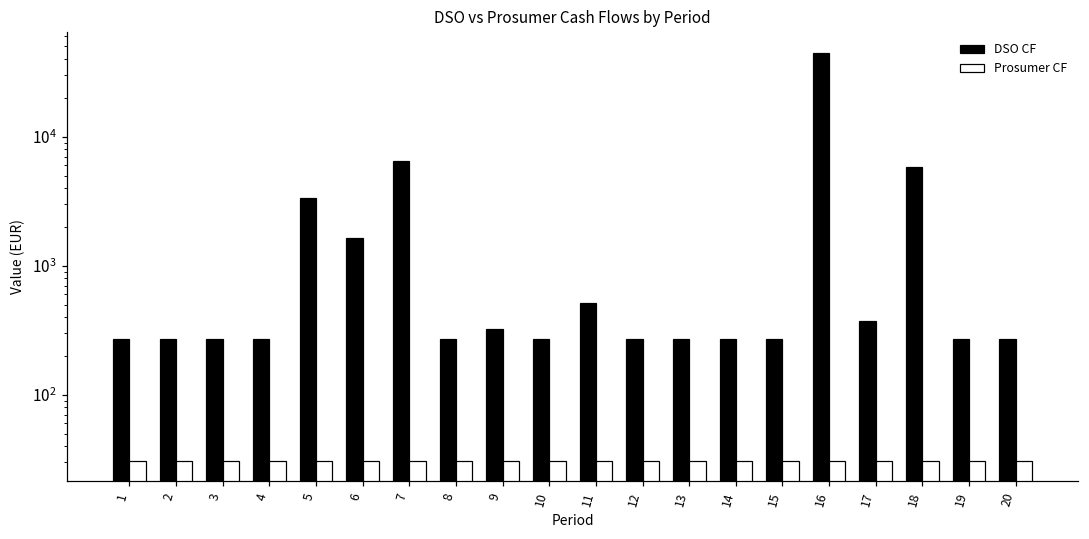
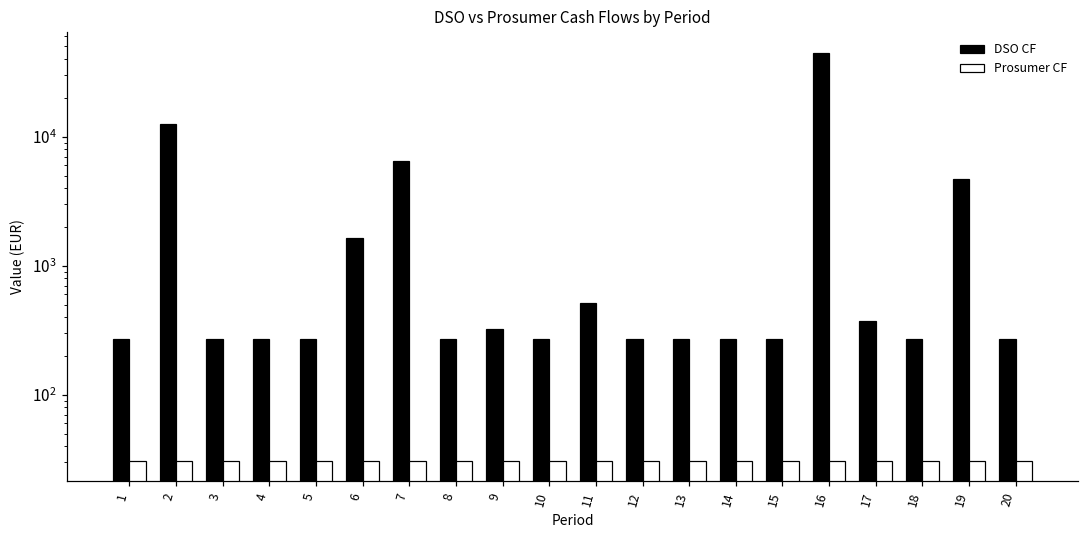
  {
    "DSO CF": {
      "1": 270,
-     "2": 270,
+     "2": 12000,
      "3": 270,
      "4": 270,
-     "5": 3300,
+     "5": 270,
      "6": 1600,
      "7": 6000,
      "8": 270,
      "9": 320,
      "10": 270,
      "11": 500,
      "12": 270,
      "13": 270,
      "14": 270,
      "15": 270,
      "16": 45000,
      "17": 370,
-     "18": 6000,
-     "19": 270,
+     "18": 270,
+     "19": 4700,
      "20": 270
    },
    "Prosumer CF": {
      "1": 31,
      "2": 31,
      "3": 31,
      "4": 31,
      "5": 31,
      "6": 31,
      "7": 31,
      "8": 31,
      "9": 31,
      "10": 31,
      "11": 31,
      "12": 31,
      "13": 31,
      "14": 31,
      "15": 31,
      "16": 31,
      "17": 31,
      "18": 31,
      "19": 31,
      "20": 31
    }
  }
